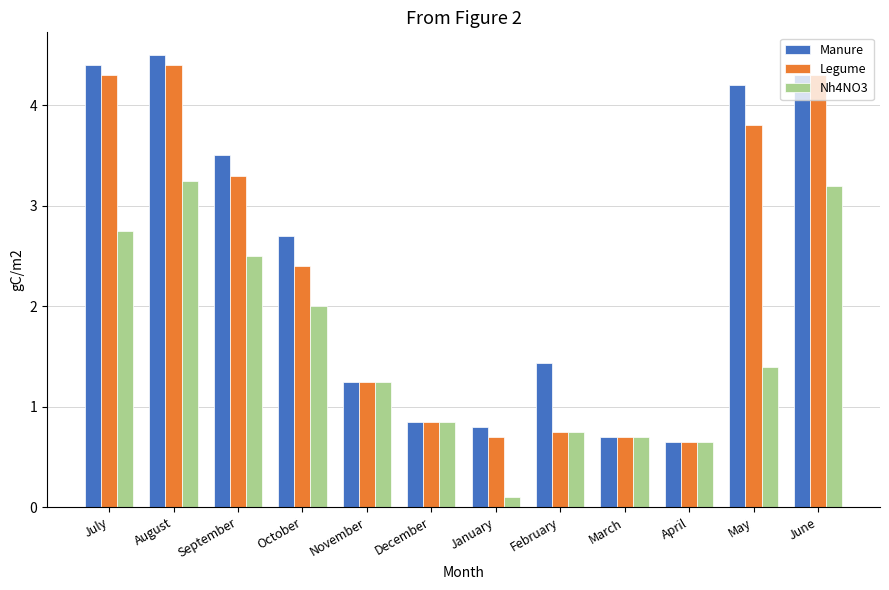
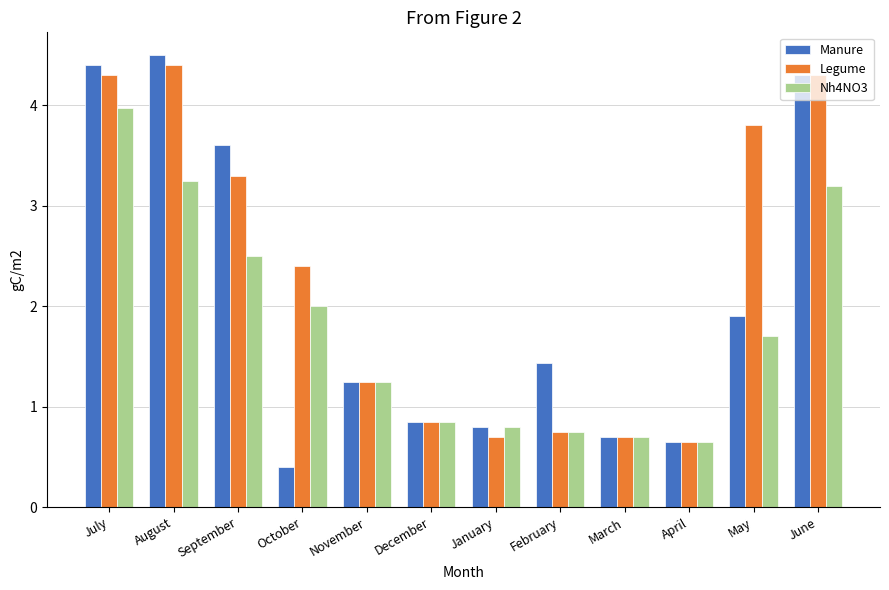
  {
    "Manure": {
      "July": 4.4,
      "August": 4.5,
-     "September": 3.5,
-     "October": 2.7,
+     "September": 3.6,
+     "October": 0.4,
      "November": 1.25,
      "December": 0.85,
      "January": 0.8,
      "February": 1.43,
      "March": 0.7,
      "April": 0.65,
-     "May": 4.2
+     "May": 1.9
    },
    "Legume": {
      "July": 4.30,
      "August": 4.40,
      "September": 3.30,
      "October": 2.40,
      "November": 1.25,
      "December": 0.85,
      "January": 0.70,
      "February": 0.75,
      "March": 0.70,
      "April": 0.65,
      "May": 3.80
    },
    "Nh4NO3": {
-     "July": 2.75,
+     "July": 3.97,
      "August": 3.25,
      "September": 2.50,
      "October": 2.00,
      "November": 1.25,
      "December": 0.85,
-     "January": 0.1,
+     "January": 0.8,
      "February": 0.75,
      "March": 0.70,
      "April": 0.65,
-     "May": 1.4,
+     "May": 1.7,
      "June": 3.20
    }
  }
